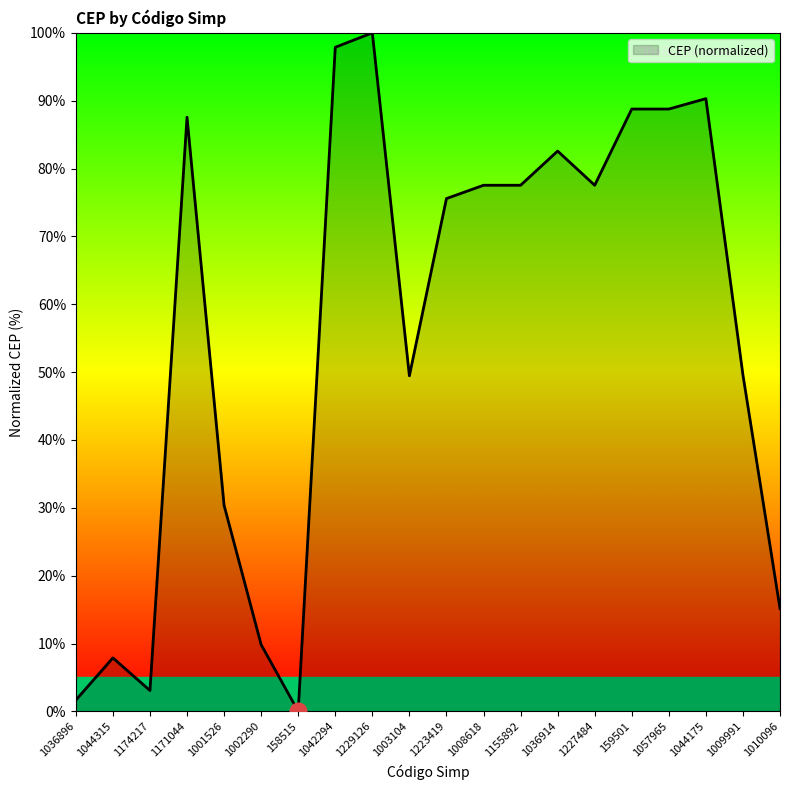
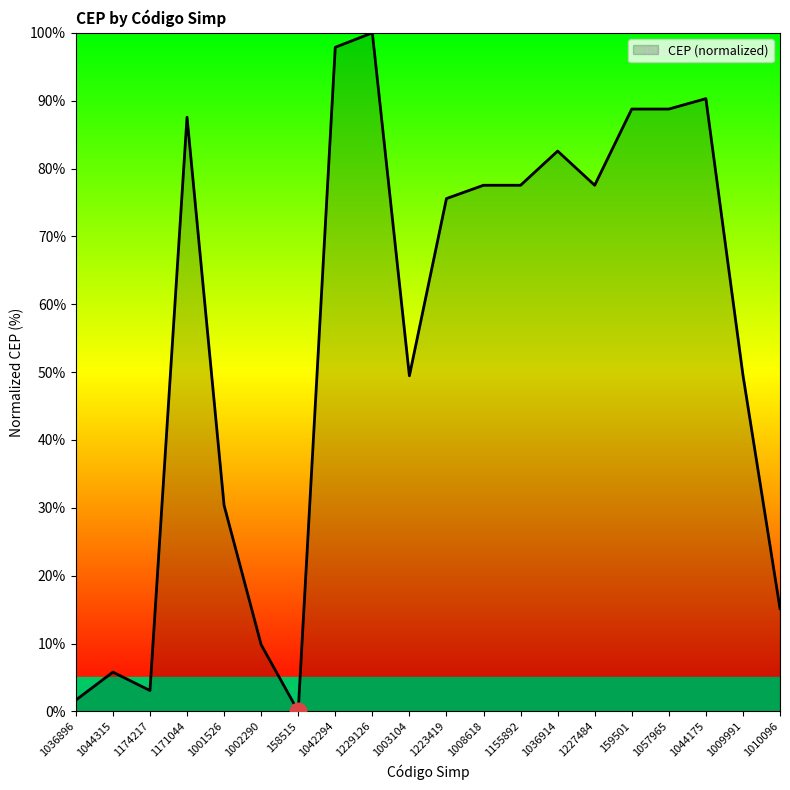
  {
    "CEP (normalized)": {
-     "1044315": "8%",
+     "1044315": "6%",
      "1171044": "88%",
      "1001526": "30%",
      "1002290": "10%",
      "1042294": "98%",
      "1229126": "100%",
      "1003104": "49%",
      "1223419": "76%",
      "1008618": "78%",
      "1155892": "78%",
      "1036914": "83%",
      "1227484": "78%",
      "159501": "89%",
      "1057965": "89%",
      "1044175": "90%",
      "1009991": "50%",
      "1010096": "15%"
    }
  }
